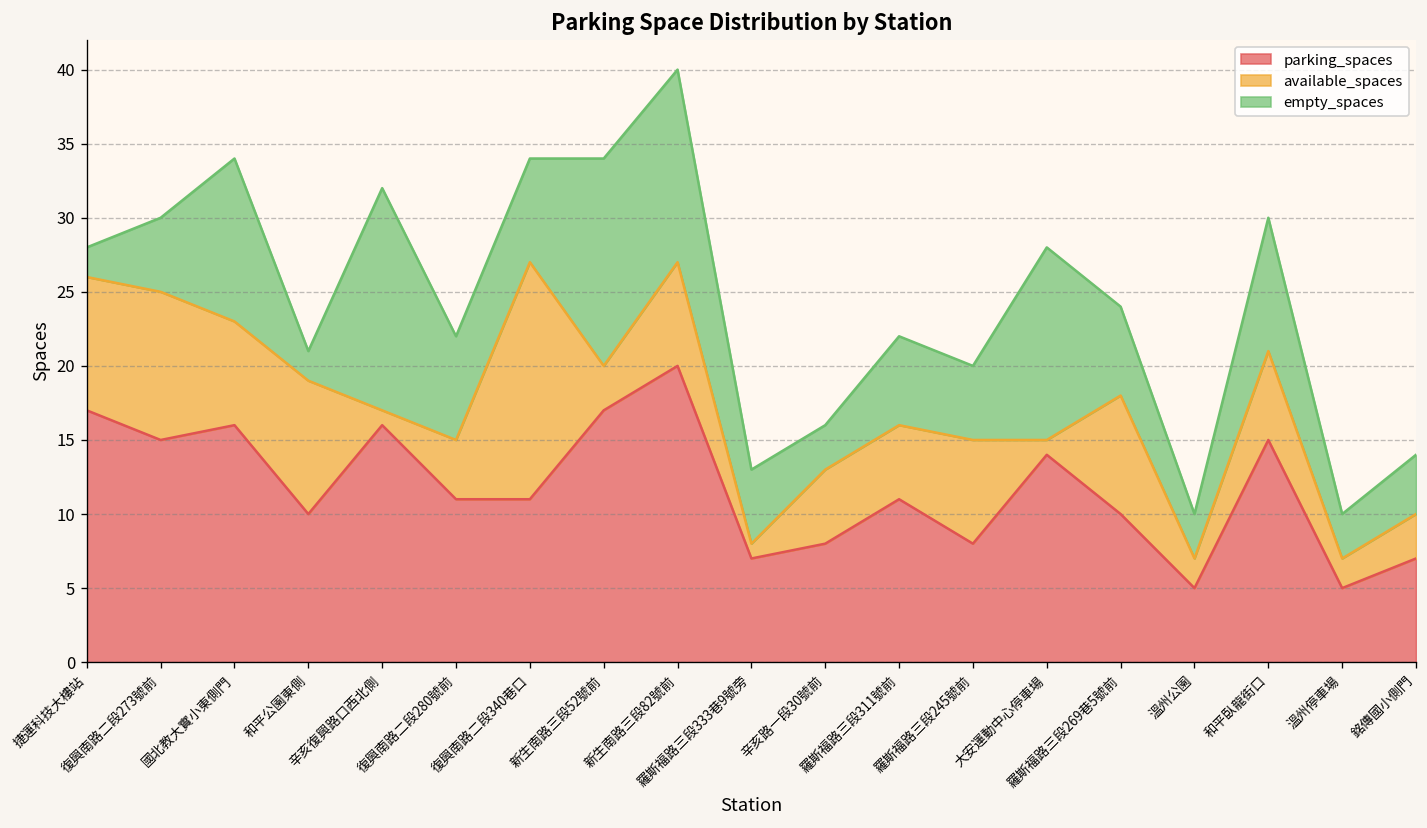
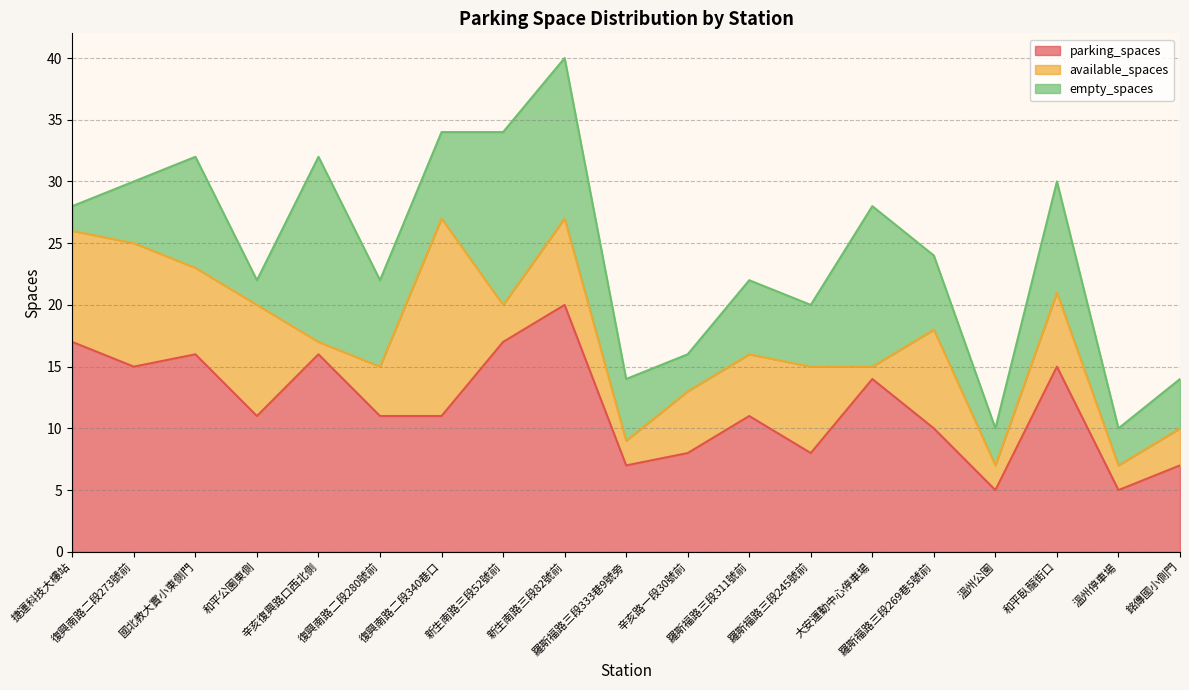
  {
    "parking_spaces": {
      "捷運科技大樓站": 17,
      "復興南路二段273號前": 15,
      "國北教大實小東側門": 16,
-     "和平公園東側": 10,
+     "和平公園東側": 11,
      "辛亥復興路口西北側": 16,
      "復興南路二段280號前": 11,
      "復興南路二段340巷口": 11,
      "新生南路三段52號前": 17,
      "新生南路三段82號前": 20,
      "羅斯福路三段333巷9號旁": 7,
      "辛亥路一段30號前": 8,
      "羅斯福路三段311號前": 11,
      "羅斯福路三段245號前": 8,
      "大安運動中心停車場": 14,
      "羅斯福路三段269巷5號前": 10,
      "溫州公園": 5,
      "和平臥龍街口": 15,
      "溫州停車場": 5,
      "銘傳國小側門": 7
    },
    "available_spaces": {
      "捷運科技大樓站": 9,
      "復興南路二段273號前": 10,
      "國北教大實小東側門": 7,
      "和平公園東側": 9,
      "辛亥復興路口西北側": 1,
      "復興南路二段280號前": 4,
      "復興南路二段340巷口": 16,
      "新生南路三段52號前": 3,
      "新生南路三段82號前": 7,
-     "羅斯福路三段333巷9號旁": 1,
+     "羅斯福路三段333巷9號旁": 2,
      "辛亥路一段30號前": 5,
      "羅斯福路三段311號前": 5,
      "羅斯福路三段245號前": 7,
      "大安運動中心停車場": 1,
      "羅斯福路三段269巷5號前": 8,
      "溫州公園": 2,
      "和平臥龍街口": 6,
      "溫州停車場": 2,
      "銘傳國小側門": 3
    },
    "empty_spaces": {
      "捷運科技大樓站": 2,
      "復興南路二段273號前": 5,
-     "國北教大實小東側門": 11,
+     "國北教大實小東側門": 9,
      "和平公園東側": 2,
      "辛亥復興路口西北側": 15,
      "復興南路二段280號前": 7,
      "復興南路二段340巷口": 7,
      "新生南路三段52號前": 14,
      "新生南路三段82號前": 13,
      "羅斯福路三段333巷9號旁": 5,
      "辛亥路一段30號前": 3,
      "羅斯福路三段311號前": 6,
      "羅斯福路三段245號前": 5,
      "大安運動中心停車場": 13,
      "羅斯福路三段269巷5號前": 6,
      "溫州公園": 3,
      "和平臥龍街口": 9,
      "溫州停車場": 3,
      "銘傳國小側門": 4
    }
  }
